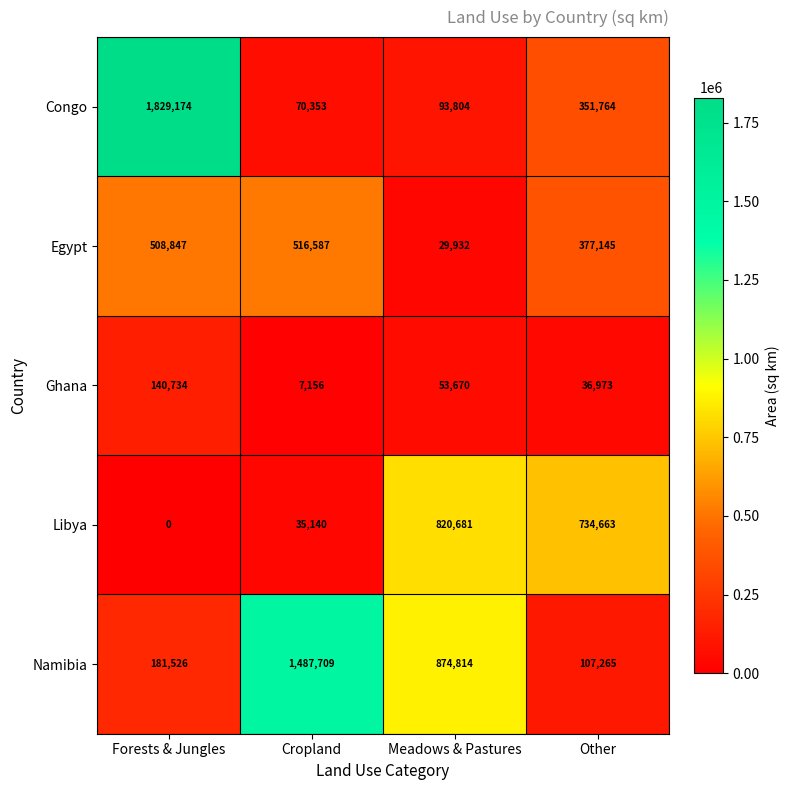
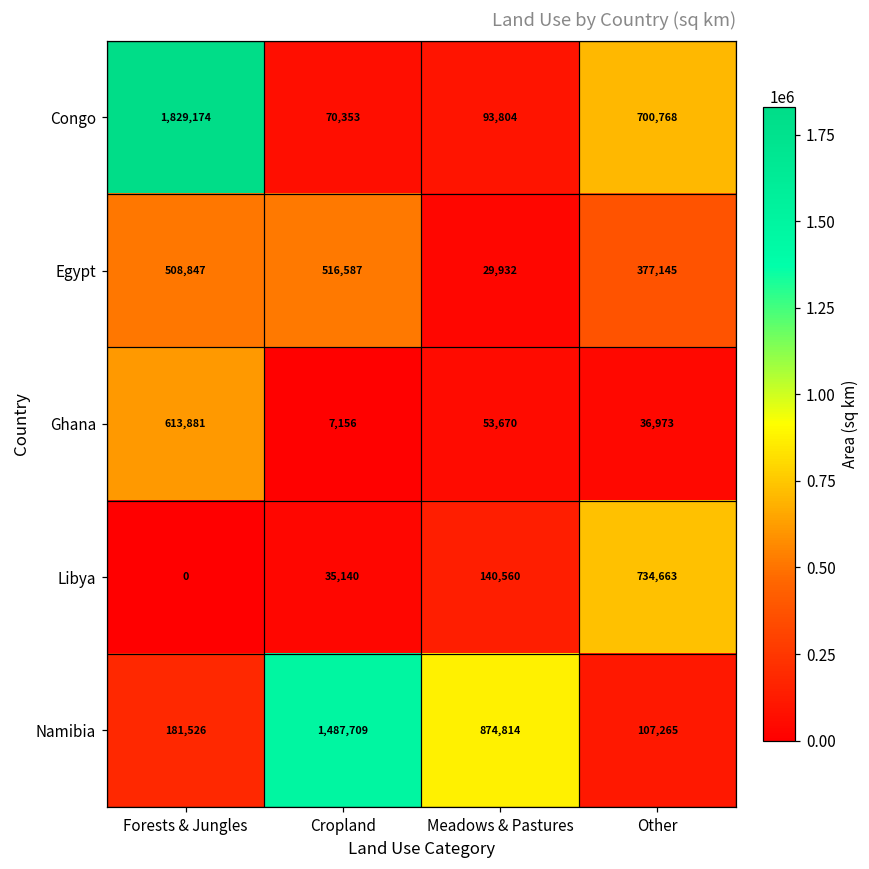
  {
    "Congo": {
      "Forests & Jungles": "1,829,174",
      "Cropland": "70,353",
      "Meadows & Pastures": "93,804",
-     "Other": "351,764"
+     "Other": "700,768"
    },
    "Egypt": {
      "Forests & Jungles": "508,847",
      "Cropland": "516,587",
      "Meadows & Pastures": "29,932",
      "Other": "377,145"
    },
    "Ghana": {
-     "Forests & Jungles": "140,734",
+     "Forests & Jungles": "613,881",
      "Cropland": "7,156",
      "Meadows & Pastures": "53,670",
      "Other": "36,973"
    },
    "Libya": {
      "Forests & Jungles": "0",
      "Cropland": "35,140",
-     "Meadows & Pastures": "820,681",
+     "Meadows & Pastures": "140,560",
      "Other": "734,663"
    },
    "Namibia": {
      "Forests & Jungles": "181,526",
      "Cropland": "1,487,709",
      "Meadows & Pastures": "874,814",
      "Other": "107,265"
    }
  }
